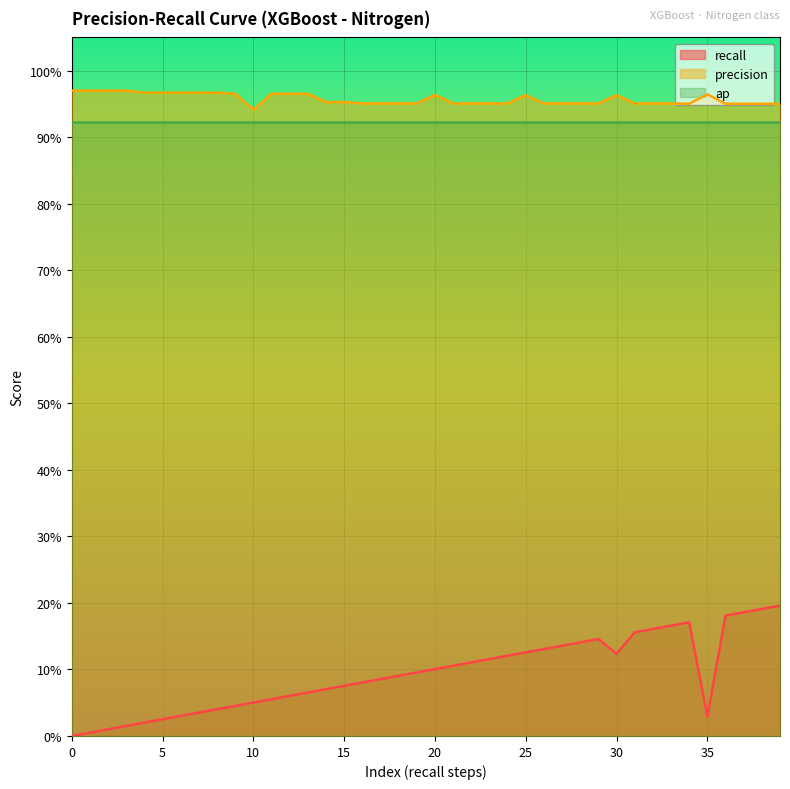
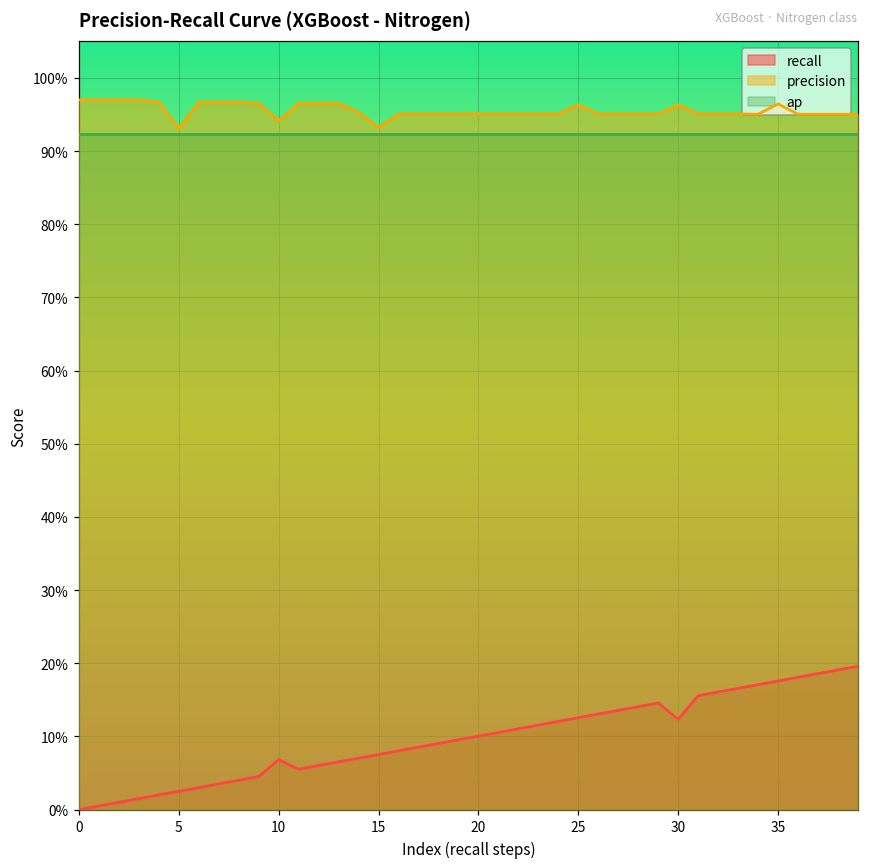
  {
    "recall": {
      "0": "0%",
      "5": "3%",
-     "10": "5%",
+     "10": "7%",
      "15": "8%",
      "20": "10%",
      "25": "13%",
      "30": "12%",
-     "35": "3%"
+     "35": "18%"
    },
    "precision": {
      "0": "97%",
-     "5": "97%",
+     "5": "93%",
      "10": "94%",
-     "15": "95%",
-     "20": "96%",
+     "15": "93%",
+     "20": "95%",
      "25": "96%",
      "30": "96%"
    },
    "ap": {
      "0": "92%",
      "5": "92%",
      "10": "92%",
      "15": "92%",
      "20": "92%",
      "25": "92%",
      "30": "92%",
      "35": "92%"
    }
  }
